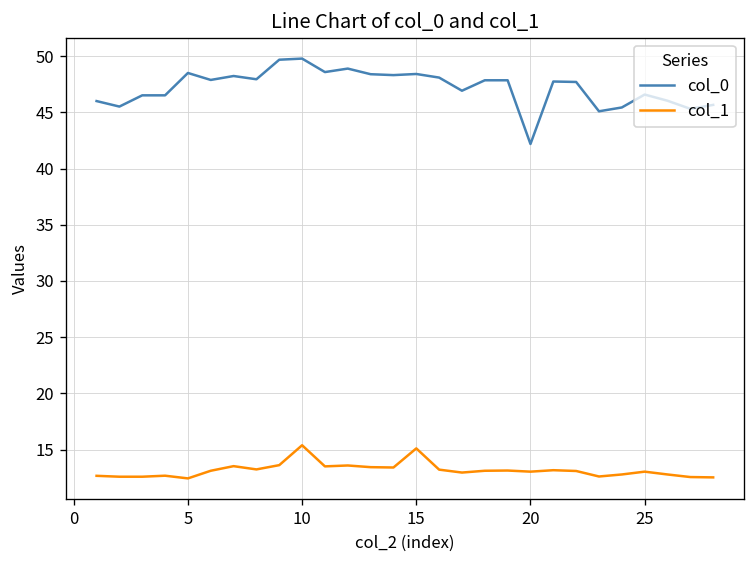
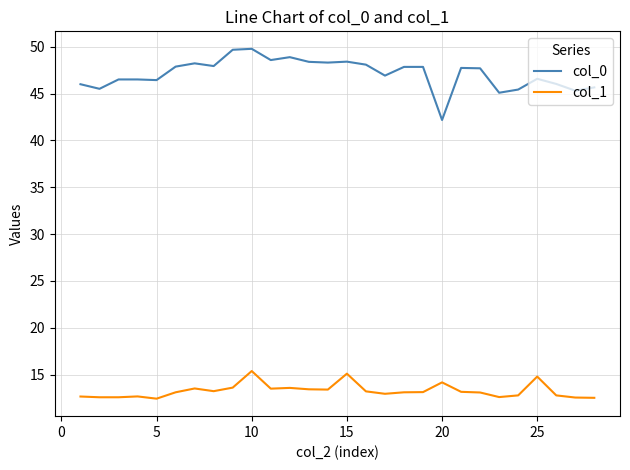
  {
    "col_0": {
-     "5": 49,
+     "5": 46,
      "10": 50,
      "15": 48,
      "20": 42
    },
    "col_1": {
      "5": 12,
      "10": 15,
      "15": 15,
-     "20": 13,
-     "25": 13
+     "20": 14,
+     "25": 15
    }
  }
